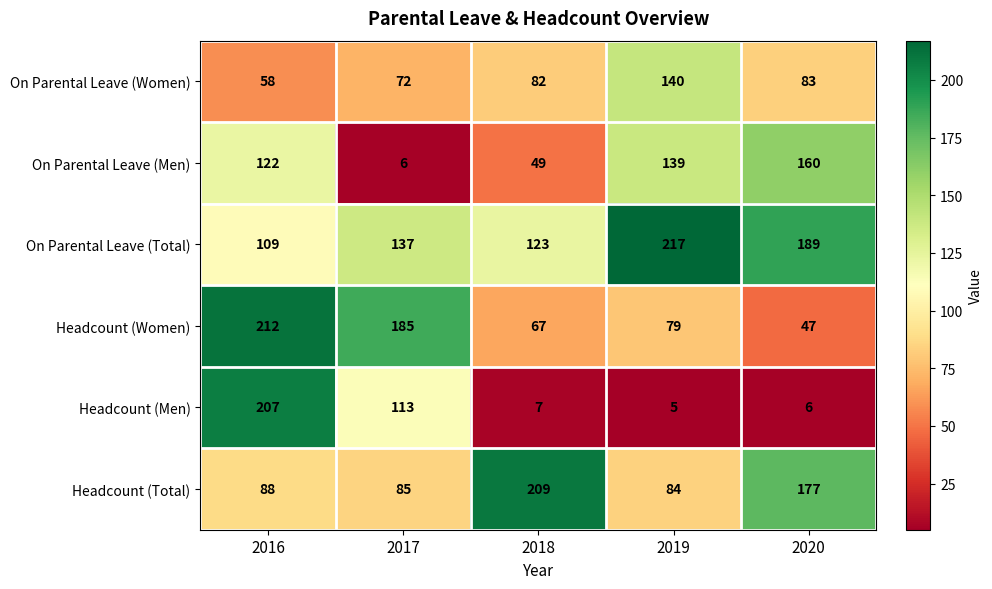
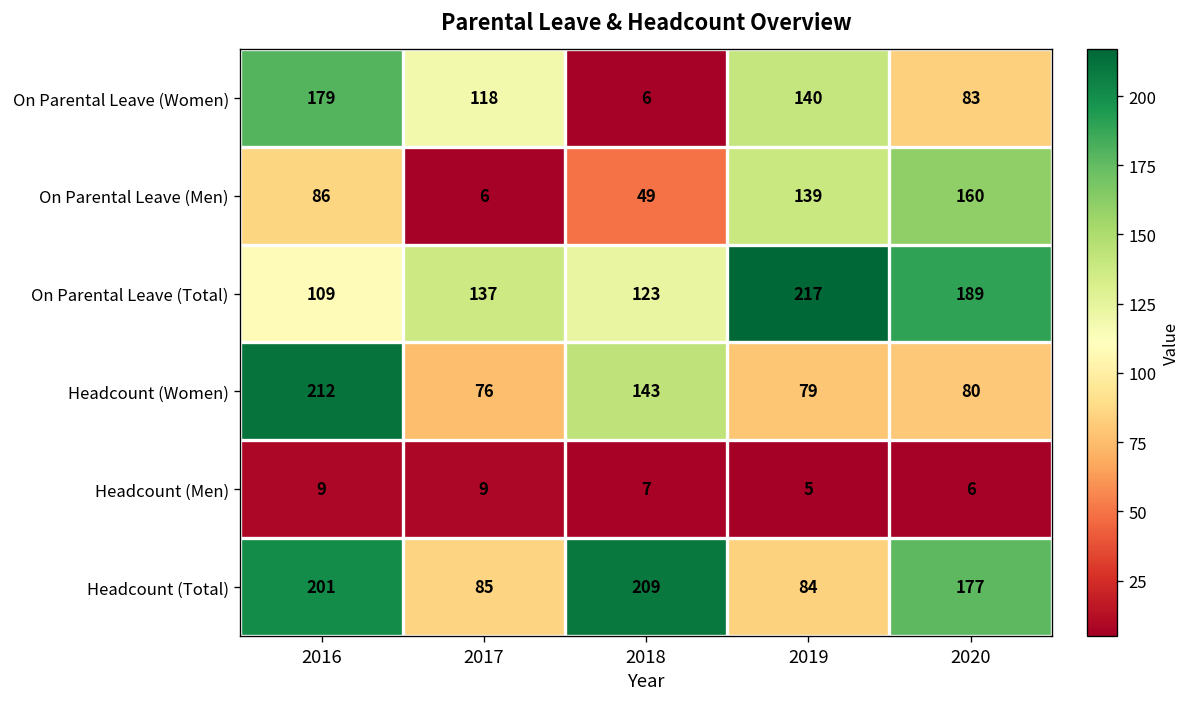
  {
    "On Parental Leave (Women)": {
-     "2016": 58,
-     "2017": 72,
-     "2018": 82,
+     "2016": 179,
+     "2017": 118,
+     "2018": 6,
      "2019": 140,
      "2020": 83
    },
    "On Parental Leave (Men)": {
-     "2016": 122,
+     "2016": 86,
      "2017": 6,
      "2018": 49,
      "2019": 139,
      "2020": 160
    },
    "On Parental Leave (Total)": {
      "2016": 109,
      "2017": 137,
      "2018": 123,
      "2019": 217,
      "2020": 189
    },
    "Headcount (Women)": {
      "2016": 212,
-     "2017": 185,
-     "2018": 67,
+     "2017": 76,
+     "2018": 143,
      "2019": 79,
-     "2020": 47
+     "2020": 80
    },
    "Headcount (Men)": {
-     "2016": 207,
-     "2017": 113,
+     "2016": 9,
+     "2017": 9,
      "2018": 7,
      "2019": 5,
      "2020": 6
    },
    "Headcount (Total)": {
-     "2016": 88,
+     "2016": 201,
      "2017": 85,
      "2018": 209,
      "2019": 84,
      "2020": 177
    }
  }
